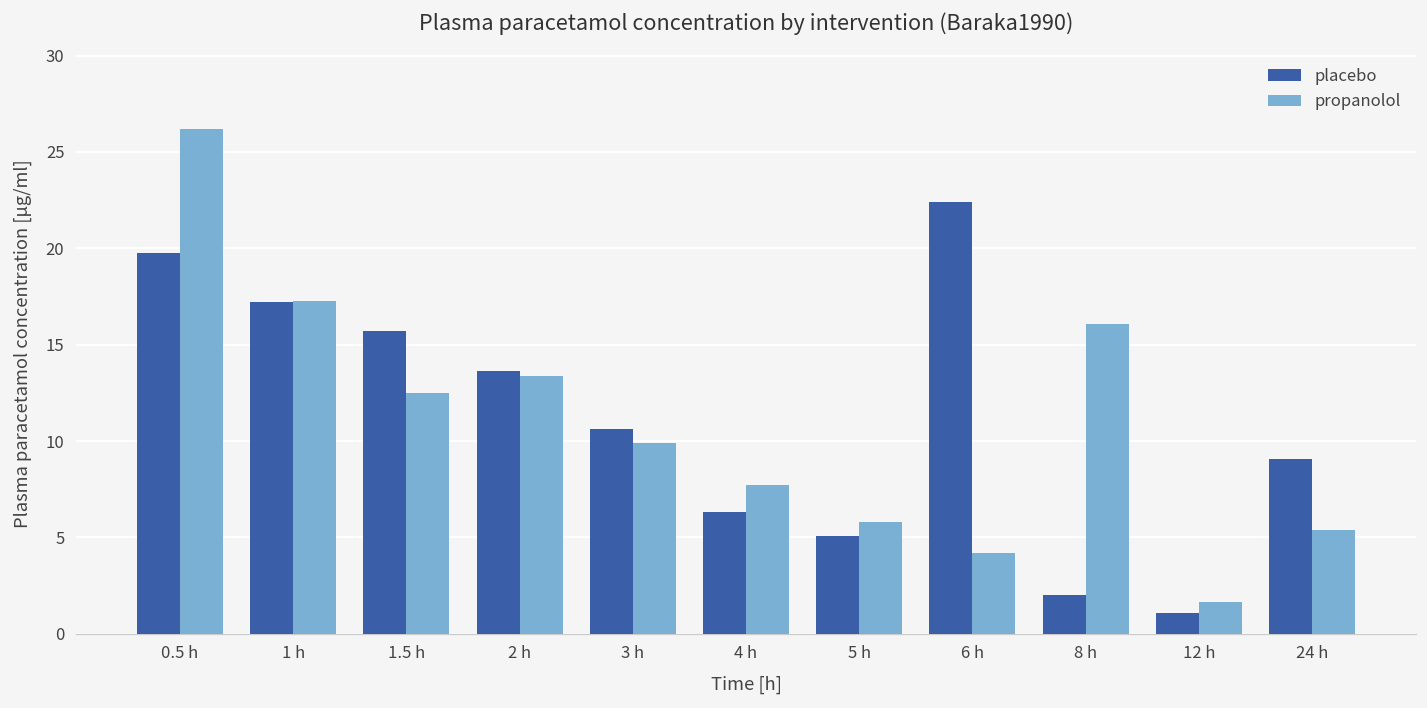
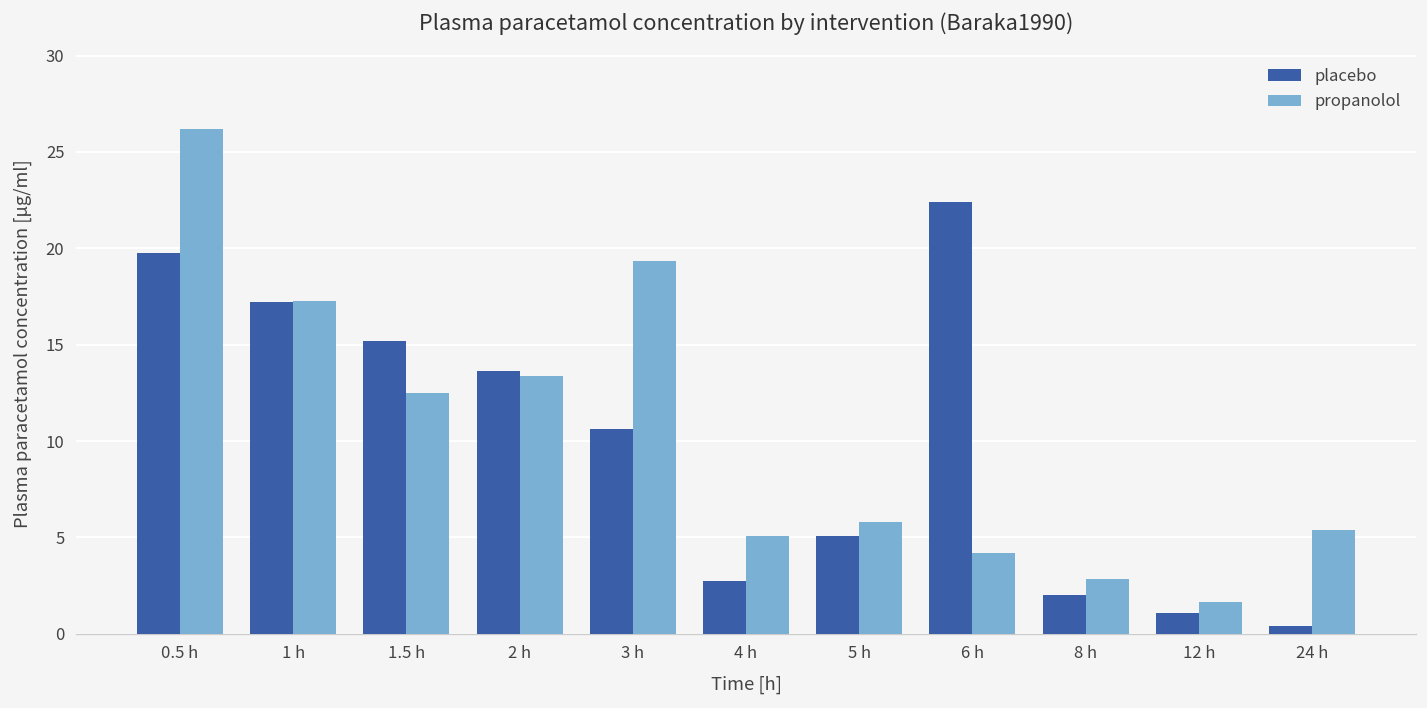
  {
    "placebo": {
      "0.5 h": 19.8,
      "1 h": 17.2,
-     "1.5 h": 15.7,
+     "1.5 h": 15.2,
      "2 h": 13.6,
      "3 h": 10.6,
-     "4 h": 6.3,
+     "4 h": 2.7,
      "5 h": 5.0,
      "6 h": 22.4,
      "8 h": 2.0,
      "12 h": 1.1,
-     "24 h": 9.0
+     "24 h": 0.4
    },
    "propanolol": {
      "0.5 h": 26.2,
      "1 h": 17.2,
      "1.5 h": 12.5,
      "2 h": 13.4,
-     "3 h": 9.9,
-     "4 h": 7.7,
+     "3 h": 19.4,
+     "4 h": 5.1,
      "5 h": 5.8,
      "6 h": 4.2,
-     "8 h": 16.1,
+     "8 h": 2.8,
      "12 h": 1.6,
      "24 h": 5.4
    }
  }
